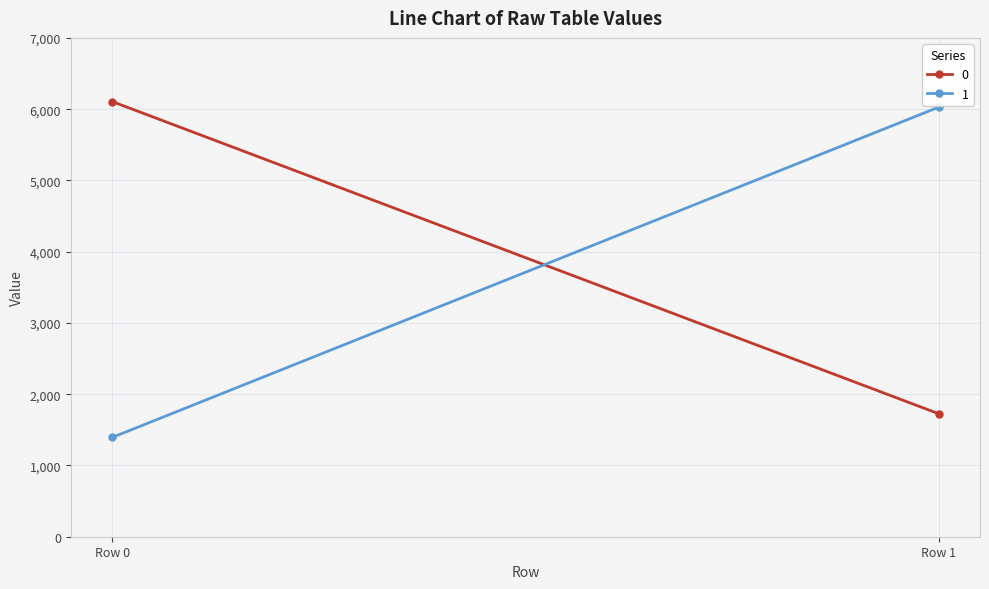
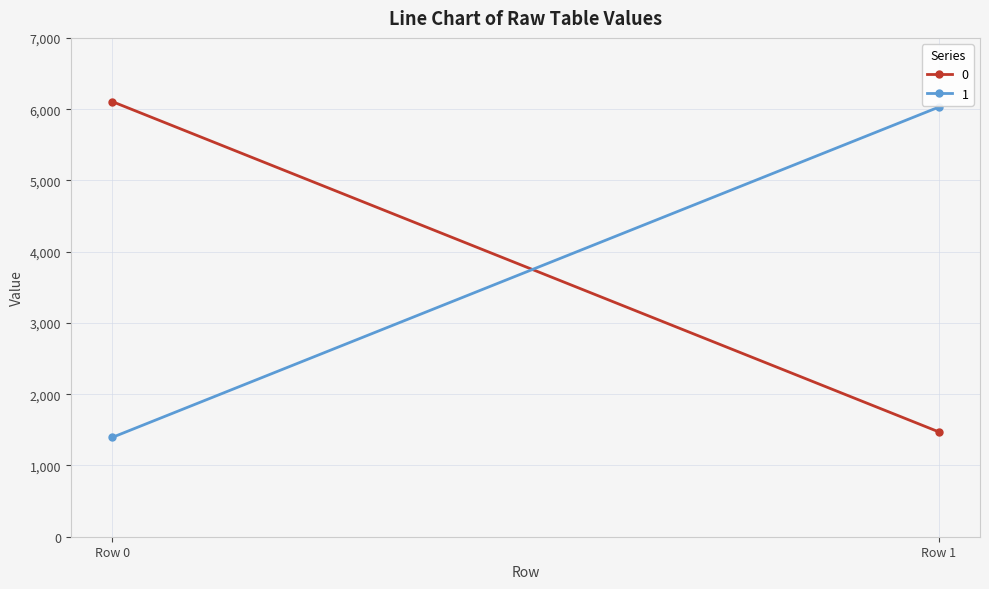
  {
    "0": {
      "Row 0": "6,100",
-     "Row 1": "1,700"
+     "Row 1": "1,500"
    },
    "1": {
      "Row 0": "1,400",
      "Row 1": "6,000"
    }
  }
